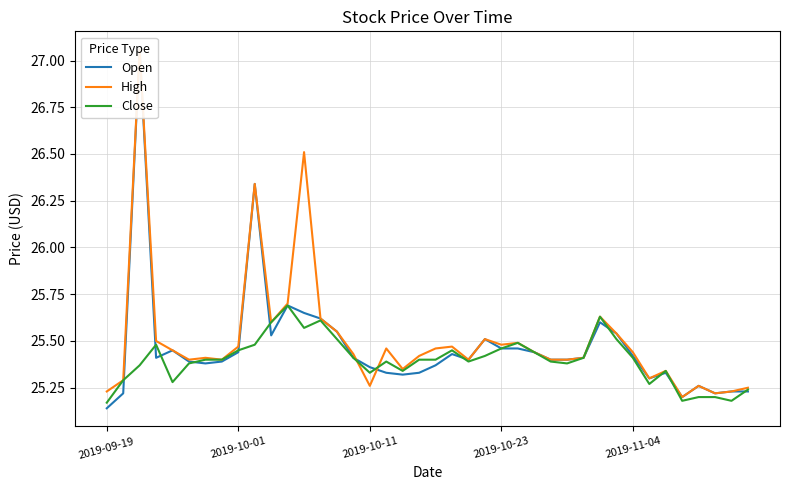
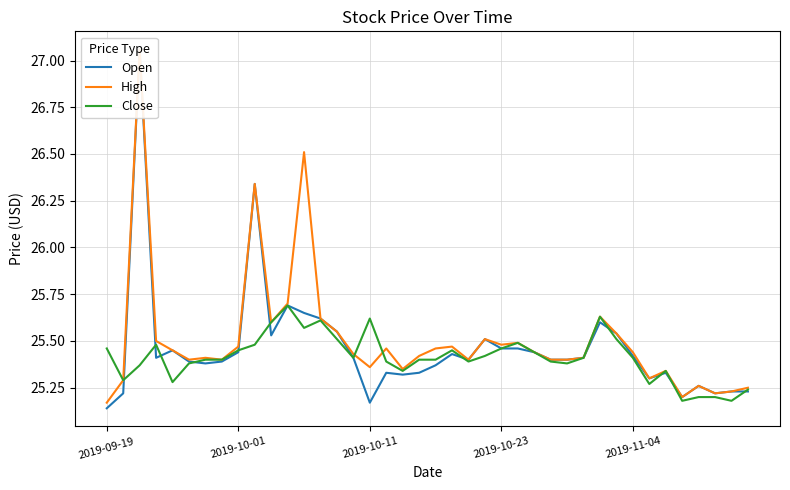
  {
    "Open": {
      "2019-09-19": 25.14,
-     "2019-10-11": 25.36
+     "2019-10-11": 25.17
    },
    "High": {
-     "2019-09-19": 25.23,
+     "2019-09-19": 25.17,
      "2019-10-01": 25.47,
-     "2019-10-11": 25.26,
+     "2019-10-11": 25.36,
      "2019-10-23": 25.48,
      "2019-11-04": 25.44
    },
    "Close": {
-     "2019-09-19": 25.17,
-     "2019-10-11": 25.33
+     "2019-09-19": 25.46,
+     "2019-10-11": 25.62
    }
  }
